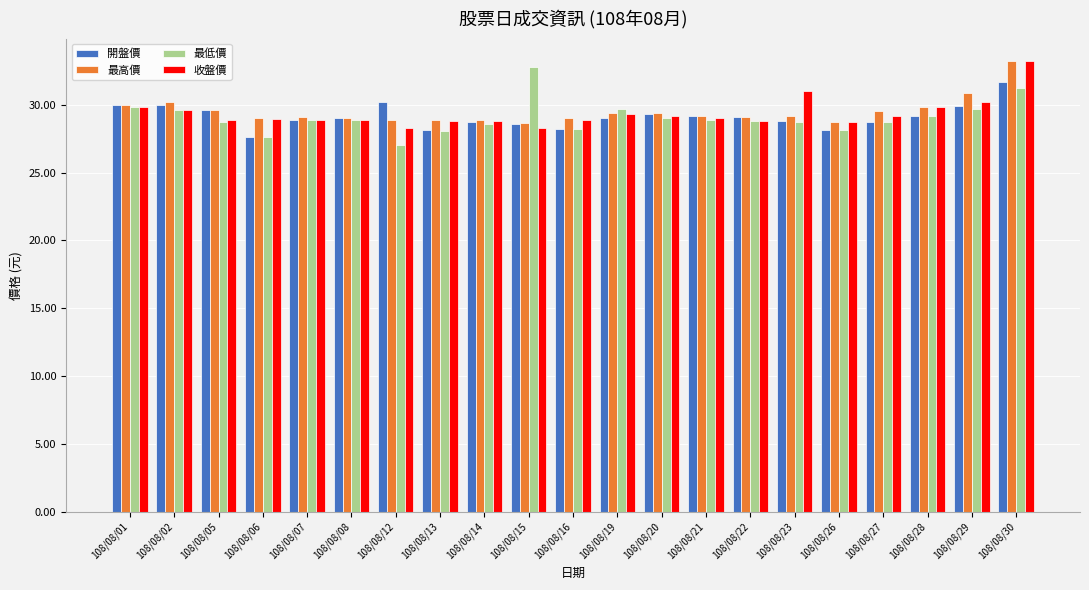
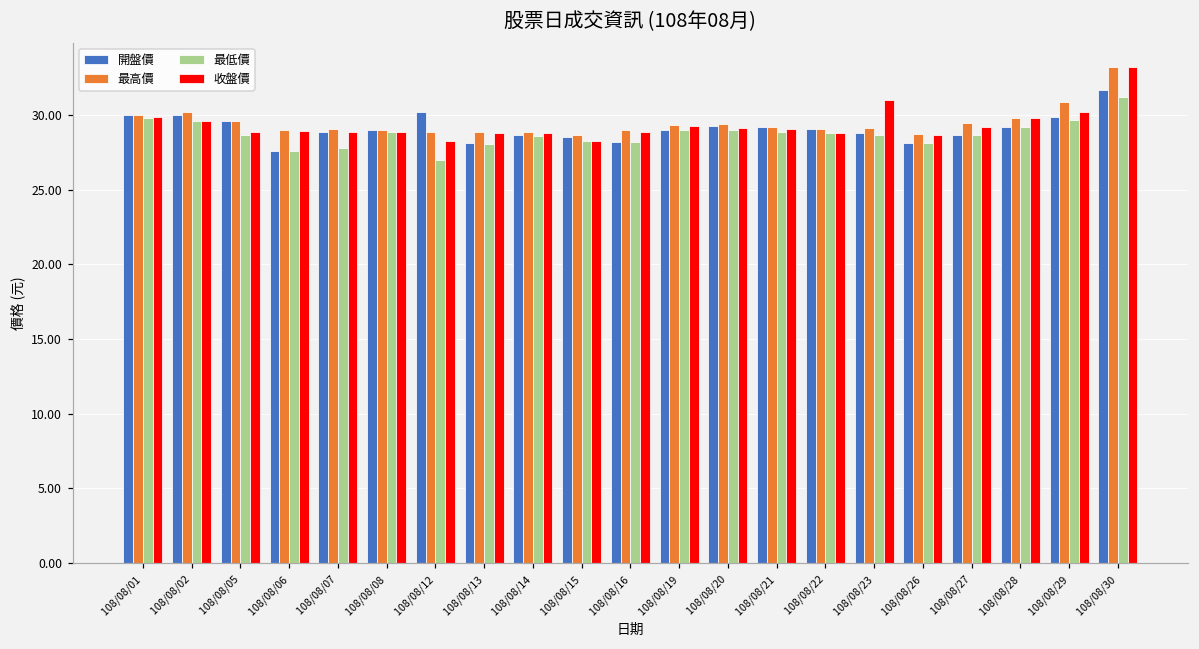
  {
    "開盤價": {
      "108/08/01": 30.0,
      "108/08/02": 30.0,
      "108/08/05": 29.6,
      "108/08/06": 27.6,
      "108/08/07": 28.9,
      "108/08/08": 29.0,
      "108/08/12": 30.2,
      "108/08/13": 28.2,
      "108/08/14": 28.7,
      "108/08/15": 28.6,
      "108/08/16": 28.2,
      "108/08/19": 29.0,
      "108/08/20": 29.3,
      "108/08/21": 29.2,
      "108/08/22": 29.1,
      "108/08/23": 28.8,
      "108/08/26": 28.2,
      "108/08/27": 28.7,
      "108/08/28": 29.2,
      "108/08/29": 29.9,
      "108/08/30": 31.7
    },
    "最高價": {
      "108/08/01": 30.0,
      "108/08/02": 30.2,
      "108/08/05": 29.6,
      "108/08/06": 29.0,
      "108/08/07": 29.1,
      "108/08/08": 29.0,
      "108/08/12": 28.9,
      "108/08/13": 28.9,
      "108/08/14": 28.9,
      "108/08/15": 28.7,
      "108/08/16": 29.0,
      "108/08/19": 29.4,
      "108/08/20": 29.4,
      "108/08/21": 29.2,
      "108/08/22": 29.1,
      "108/08/23": 29.2,
      "108/08/26": 28.8,
      "108/08/27": 29.5,
      "108/08/28": 29.8,
      "108/08/29": 30.9,
      "108/08/30": 33.2
    },
    "最低價": {
      "108/08/01": 29.8,
      "108/08/02": 29.6,
      "108/08/05": 28.7,
      "108/08/06": 27.6,
-     "108/08/07": 28.9,
+     "108/08/07": 27.8,
      "108/08/08": 28.9,
      "108/08/12": 27.0,
      "108/08/13": 28.1,
      "108/08/14": 28.6,
-     "108/08/15": 32.8,
+     "108/08/15": 28.3,
      "108/08/16": 28.2,
-     "108/08/19": 29.7,
+     "108/08/19": 29.0,
      "108/08/20": 29.0,
      "108/08/21": 28.9,
      "108/08/22": 28.8,
      "108/08/23": 28.7,
      "108/08/26": 28.1,
      "108/08/27": 28.7,
      "108/08/28": 29.2,
      "108/08/29": 29.7,
      "108/08/30": 31.2
    },
    "收盤價": {
      "108/08/01": 29.9,
      "108/08/02": 29.6,
      "108/08/05": 28.9,
      "108/08/06": 29.0,
      "108/08/07": 28.9,
      "108/08/08": 28.9,
      "108/08/12": 28.3,
      "108/08/13": 28.8,
      "108/08/14": 28.8,
      "108/08/15": 28.3,
      "108/08/16": 28.9,
      "108/08/19": 29.3,
      "108/08/20": 29.2,
      "108/08/21": 29.1,
      "108/08/22": 28.8,
      "108/08/23": 31.0,
      "108/08/26": 28.7,
      "108/08/27": 29.2,
      "108/08/28": 29.8,
      "108/08/29": 30.2,
      "108/08/30": 33.2
    }
  }
